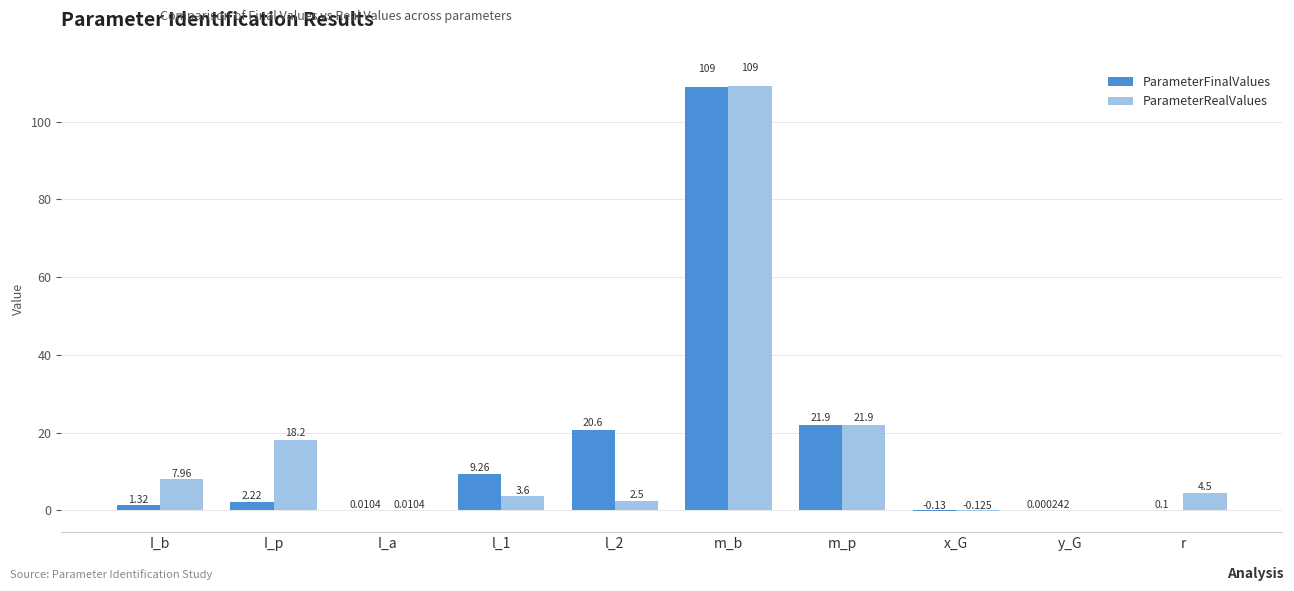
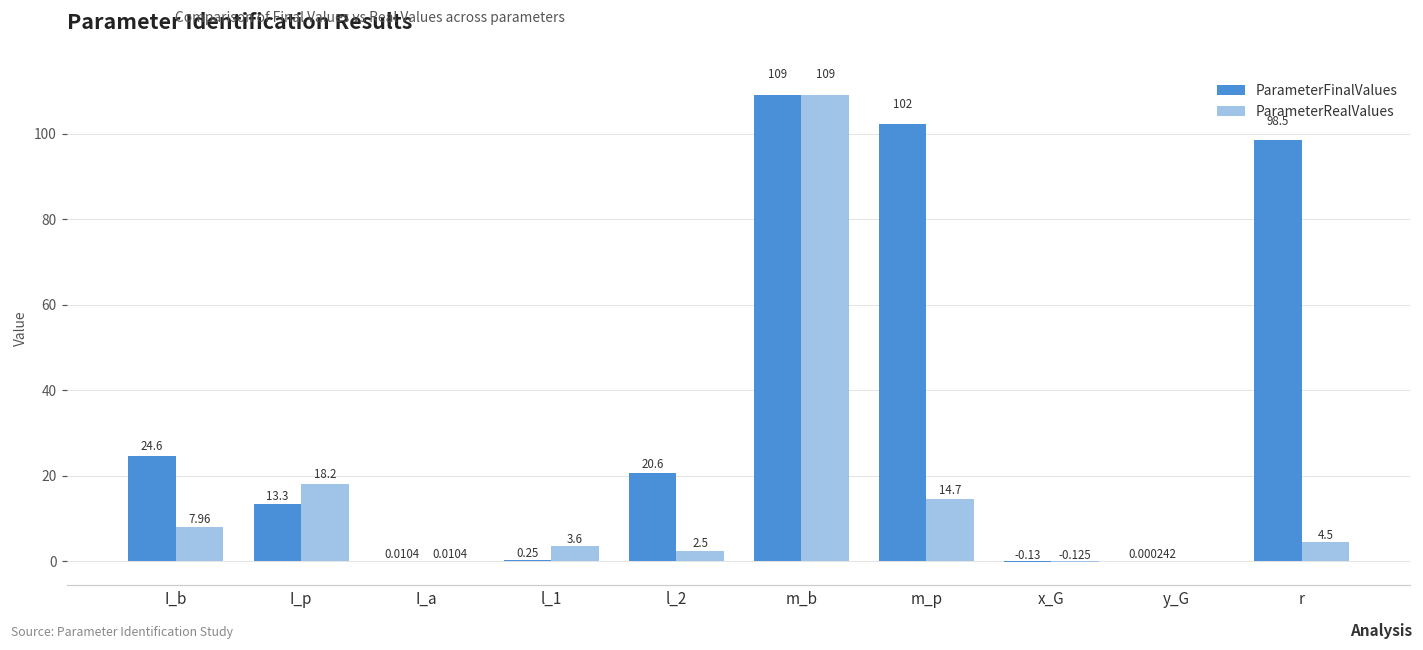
  {
    "ParameterFinalValues": {
-     "I_b": 1.32,
-     "I_p": 2.22,
+     "I_b": 24.6,
+     "I_p": 13.3,
      "I_a": 0.0104,
-     "l_1": 9.26,
+     "l_1": 0.25,
      "l_2": 20.6,
      "m_b": 109,
-     "m_p": 21.9,
+     "m_p": 102,
      "x_G": -0.13,
      "y_G": 0.000242,
-     "r": 0.1
+     "r": 98.5
    },
    "ParameterRealValues": {
      "I_b": 7.96,
      "I_p": 18.2,
      "I_a": 0.0104,
      "l_1": 3.6,
      "l_2": 2.5,
      "m_b": 109,
-     "m_p": 21.9,
+     "m_p": 14.7,
      "x_G": -0.125,
      "r": 4.5
    }
  }
